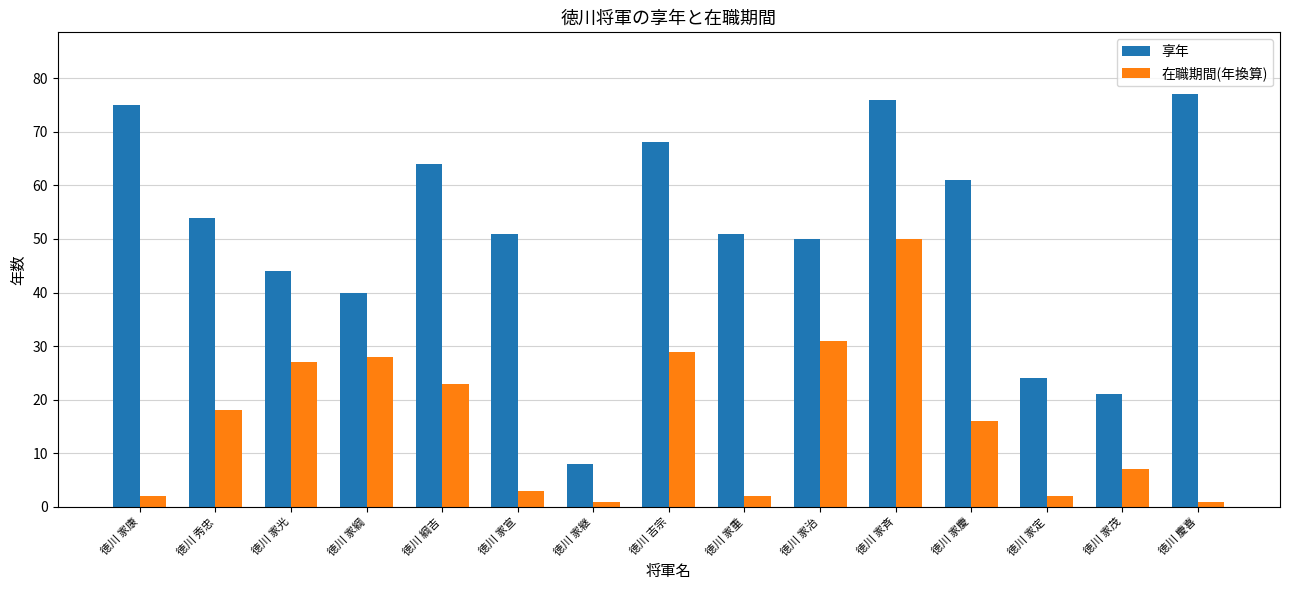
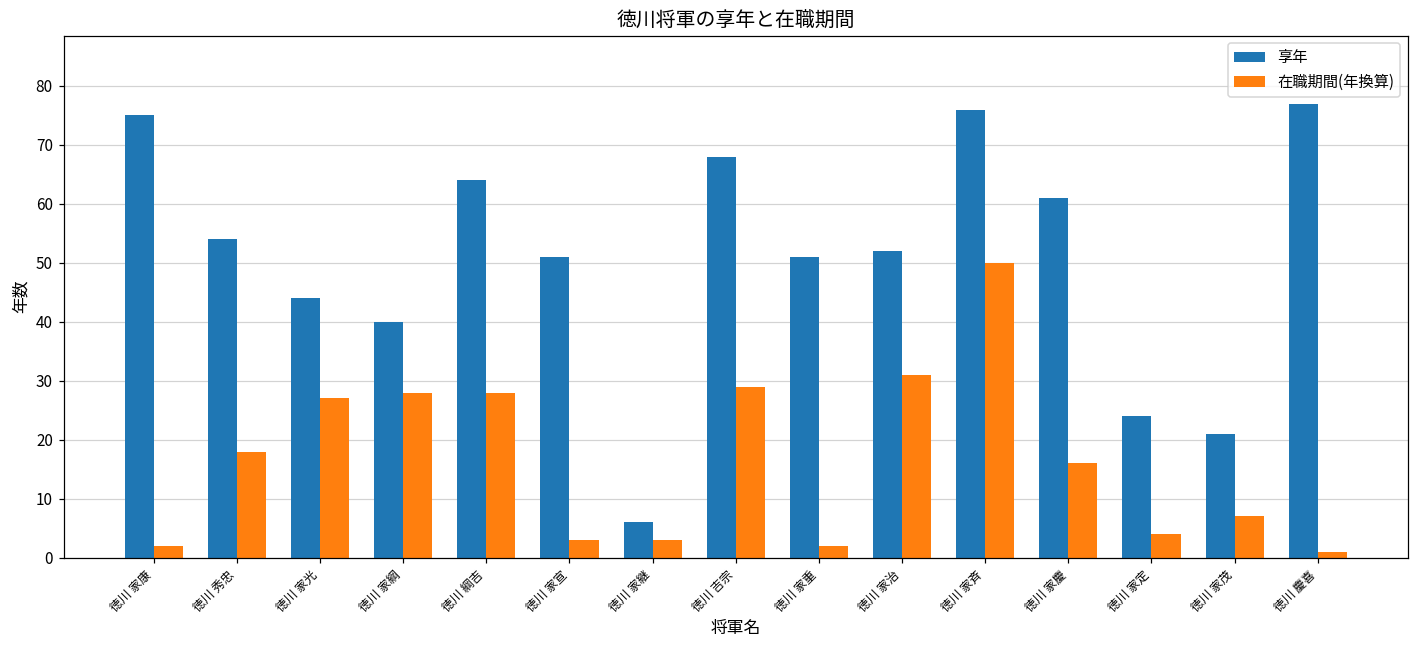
  {
    "享年": {
      "徳川 家康": 75,
      "徳川 秀忠": 54,
      "徳川 家光": 44,
      "徳川 家綱": 40,
      "徳川 綱吉": 64,
      "徳川 家宣": 51,
-     "徳川 家継": 8,
+     "徳川 家継": 6,
      "徳川 吉宗": 68,
      "徳川 家重": 51,
-     "徳川 家治": 50,
+     "徳川 家治": 52,
      "徳川 家斉": 76,
      "徳川 家慶": 61,
      "徳川 家定": 24,
      "徳川 家茂": 21,
      "徳川 慶喜": 77
    },
    "在職期間(年換算)": {
      "徳川 家康": 2,
      "徳川 秀忠": 18,
      "徳川 家光": 27,
      "徳川 家綱": 28,
-     "徳川 綱吉": 23,
+     "徳川 綱吉": 28,
      "徳川 家宣": 3,
-     "徳川 家継": 1,
+     "徳川 家継": 3,
      "徳川 吉宗": 29,
      "徳川 家重": 2,
      "徳川 家治": 31,
      "徳川 家斉": 50,
      "徳川 家慶": 16,
-     "徳川 家定": 2,
+     "徳川 家定": 4,
      "徳川 家茂": 7,
      "徳川 慶喜": 1
    }
  }
